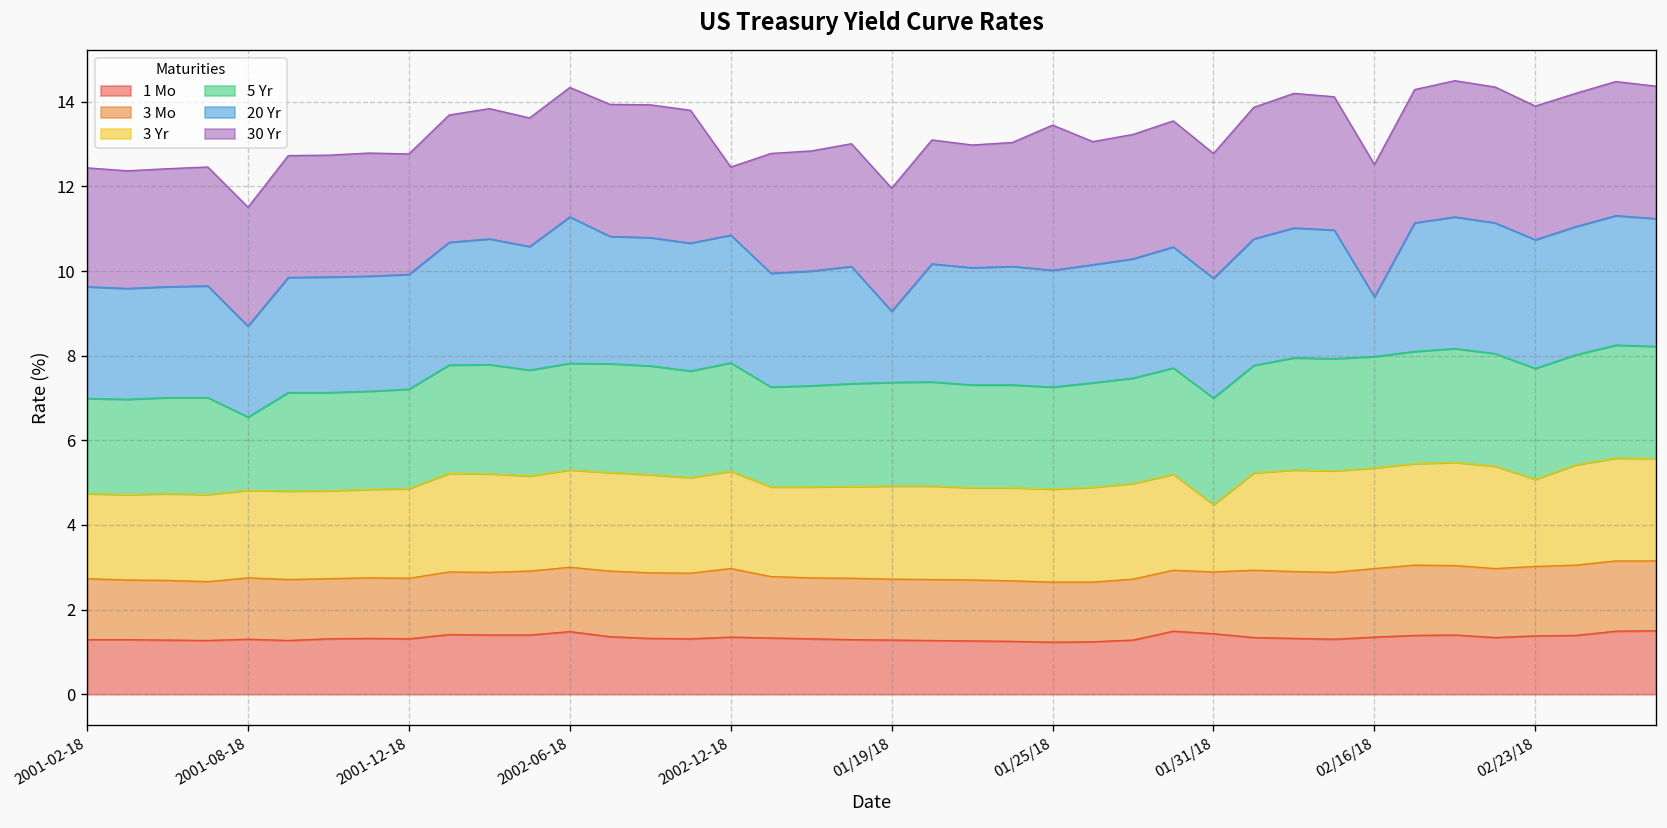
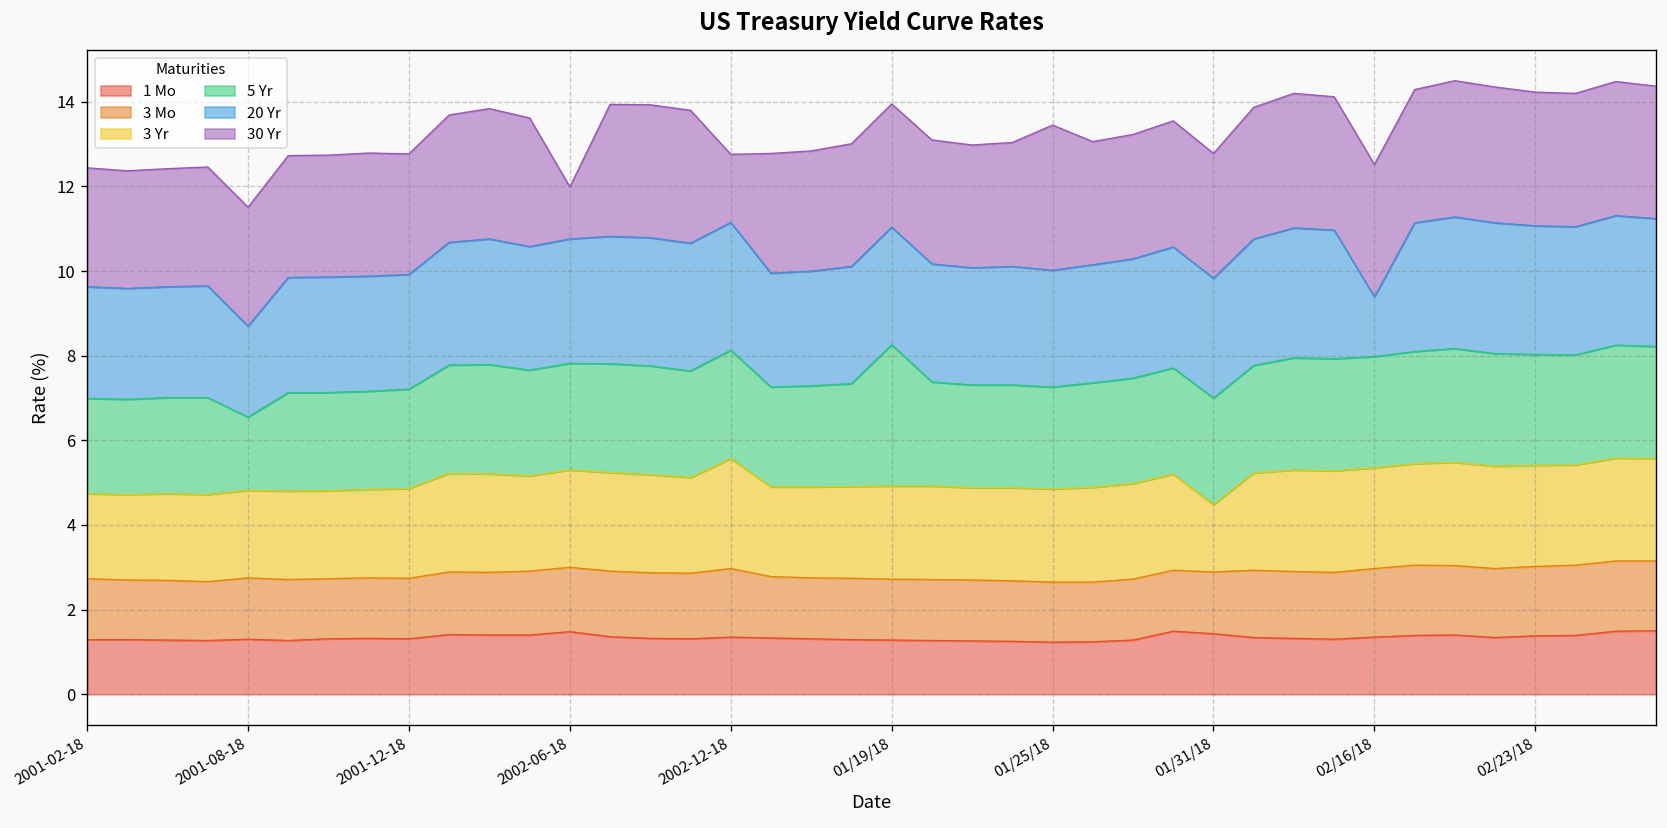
  {
    "3 Yr": {
      "2001-02-18": 2.0,
      "2001-08-18": 2.1,
      "2001-12-18": 2.1,
      "2002-06-18": 2.3,
-     "2002-12-18": 2.3,
+     "2002-12-18": 2.6,
      "01/19/18": 2.2,
      "01/25/18": 2.2,
      "01/31/18": 1.6,
      "02/16/18": 2.4,
-     "02/23/18": 2.1
+     "02/23/18": 2.4
    },
    "5 Yr": {
      "2001-02-18": 2.3,
      "2001-08-18": 1.7,
      "2001-12-18": 2.4,
      "2002-06-18": 2.5,
      "2002-12-18": 2.6,
-     "01/19/18": 2.5,
+     "01/19/18": 3.3,
      "01/25/18": 2.4,
      "01/31/18": 2.5,
      "02/16/18": 2.6,
      "02/23/18": 2.6
    },
    "20 Yr": {
      "2001-02-18": 2.6,
      "2001-08-18": 2.2,
      "2001-12-18": 2.7,
-     "2002-06-18": 3.5,
+     "2002-06-18": 2.9,
      "2002-12-18": 3.0,
-     "01/19/18": 1.7,
+     "01/19/18": 2.8,
      "01/25/18": 2.8,
      "01/31/18": 2.8,
      "02/16/18": 1.4,
      "02/23/18": 3.0
    },
    "30 Yr": {
      "2001-02-18": 2.8,
      "2001-08-18": 2.8,
      "2001-12-18": 2.8,
-     "2002-06-18": 3.1,
+     "2002-06-18": 1.2,
      "2002-12-18": 1.6,
      "01/19/18": 2.9,
      "01/25/18": 3.4,
      "01/31/18": 3.0,
      "02/16/18": 3.1,
      "02/23/18": 3.2
    }
  }
